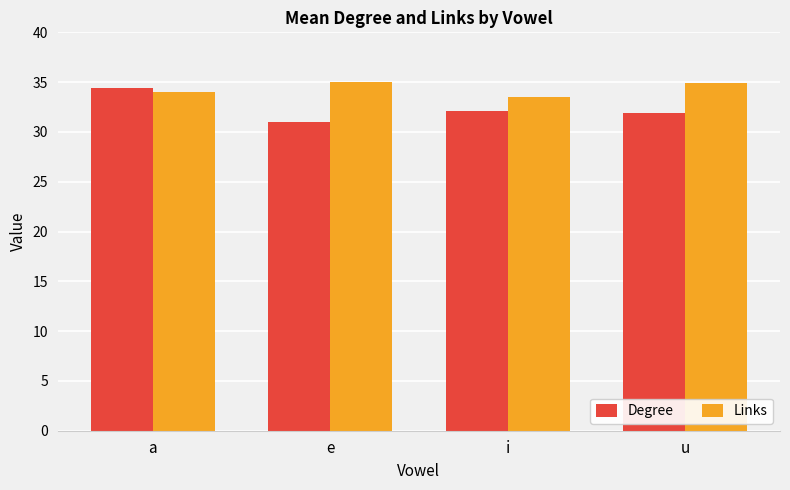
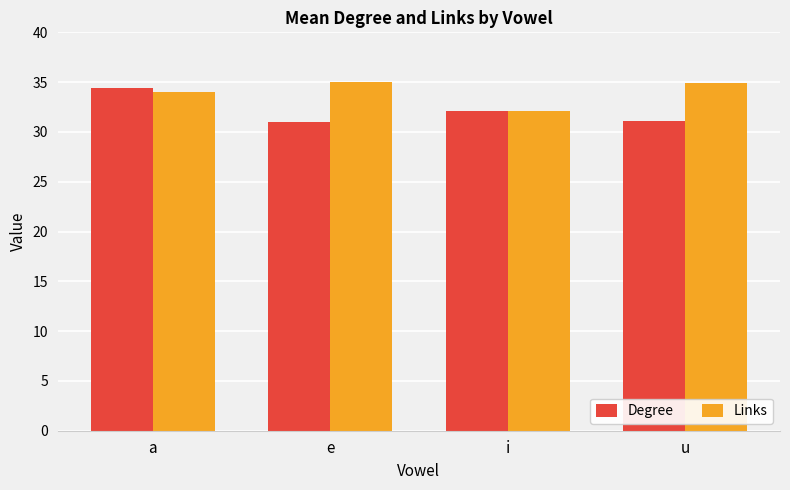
  {
    "Degree": {
      "a": 34,
      "e": 31,
      "i": 32,
-     "u": 32
+     "u": 31
    },
    "Links": {
      "a": 34,
      "e": 35,
-     "i": 34,
+     "i": 32,
      "u": 35
    }
  }
